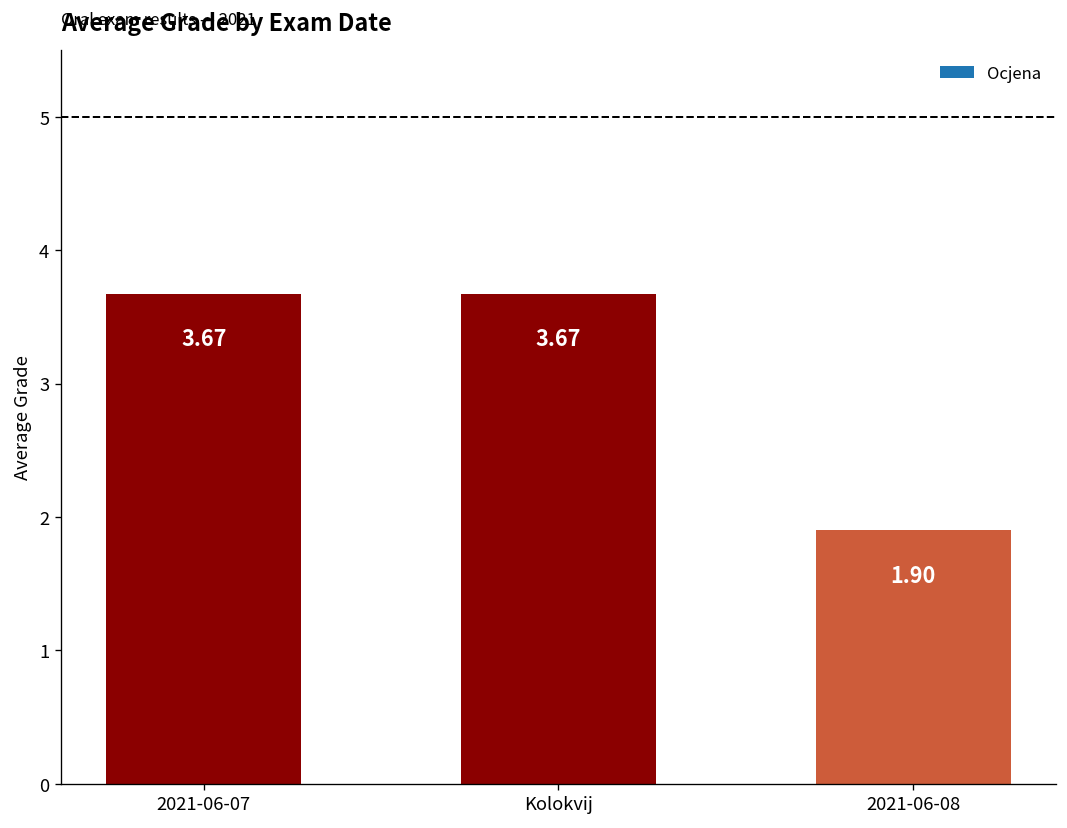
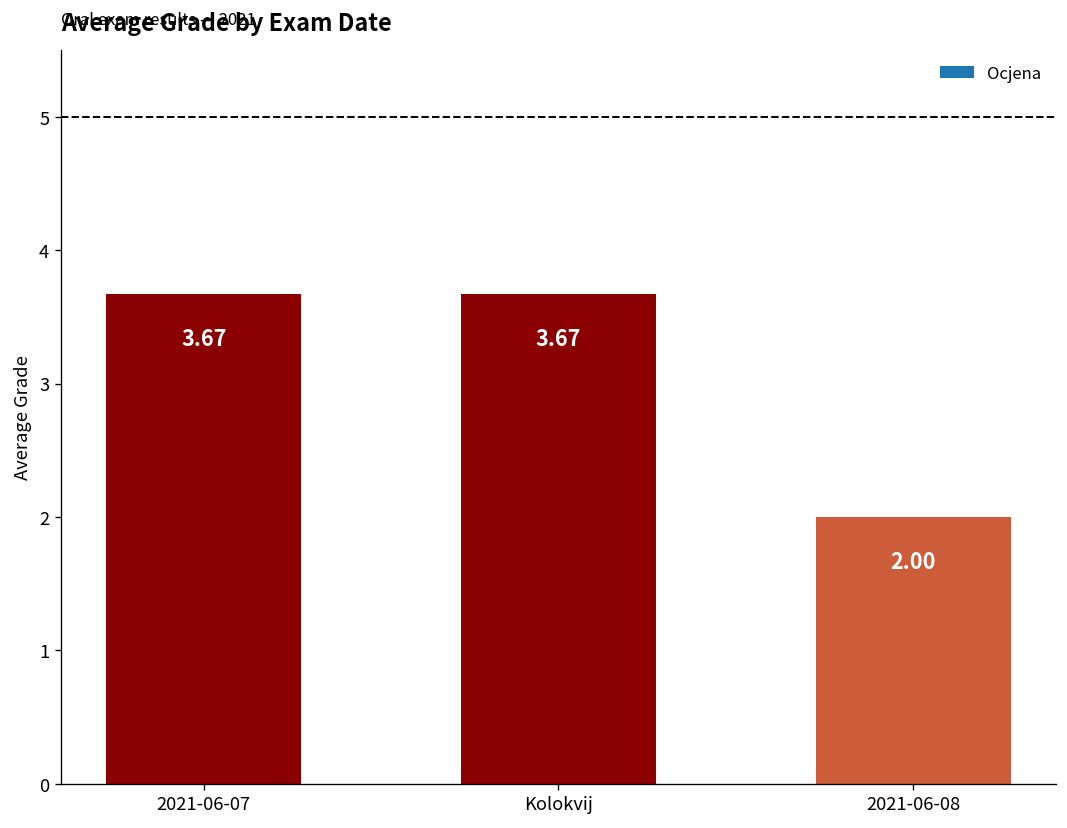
  {
    "2021-06-07": 3.67,
    "Kolokvij": 3.67,
-   "2021-06-08": 1.90
+   "2021-06-08": 2.00
  }
